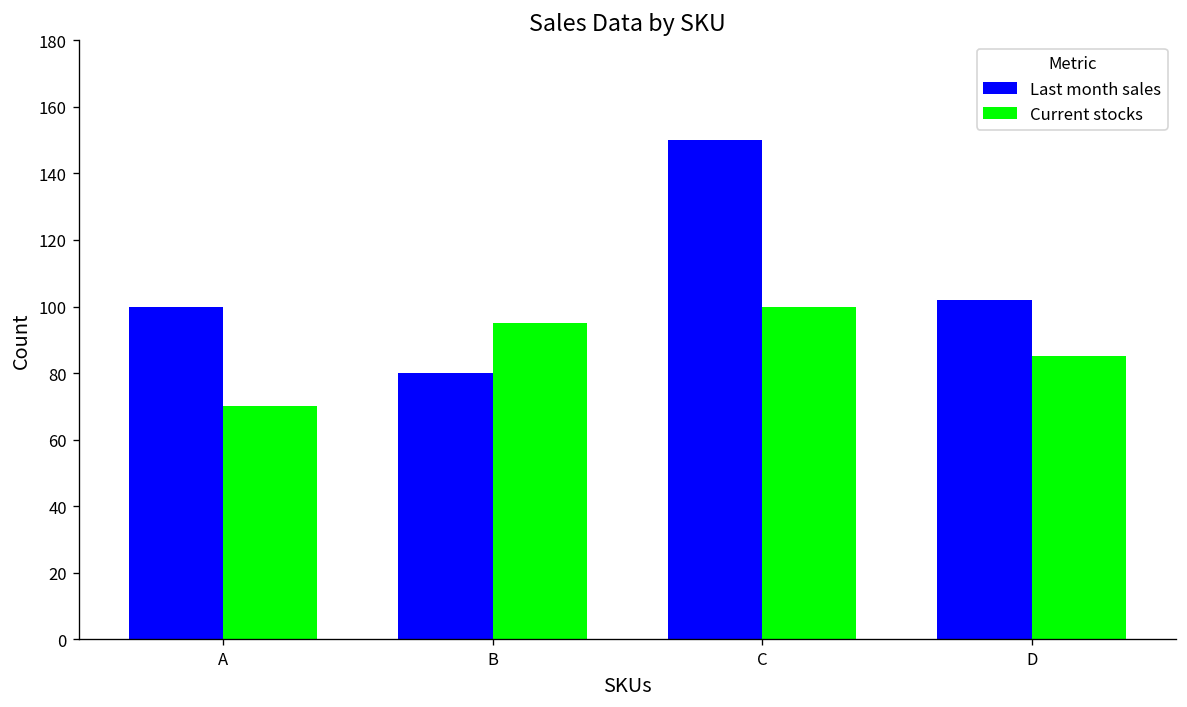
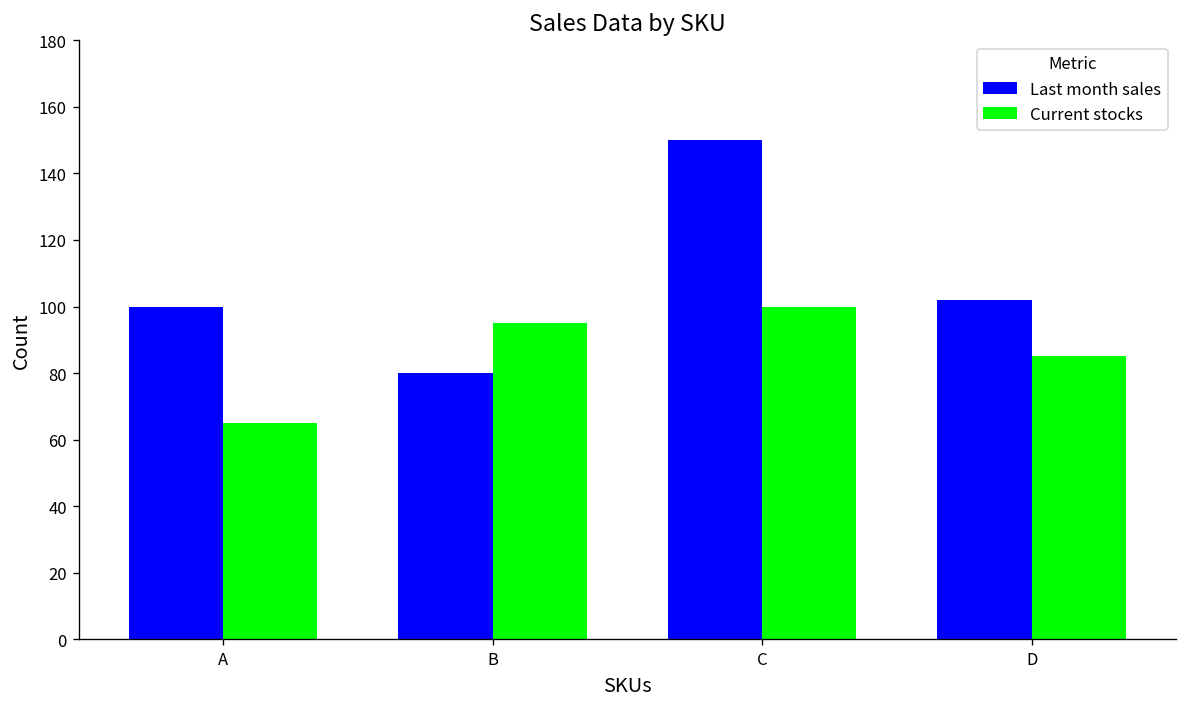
  {
    "Last month sales": {
      "A": 100,
      "B": 80,
      "C": 150,
      "D": 102
    },
    "Current stocks": {
-     "A": 70,
+     "A": 65,
      "B": 95,
      "C": 100,
      "D": 85
    }
  }
